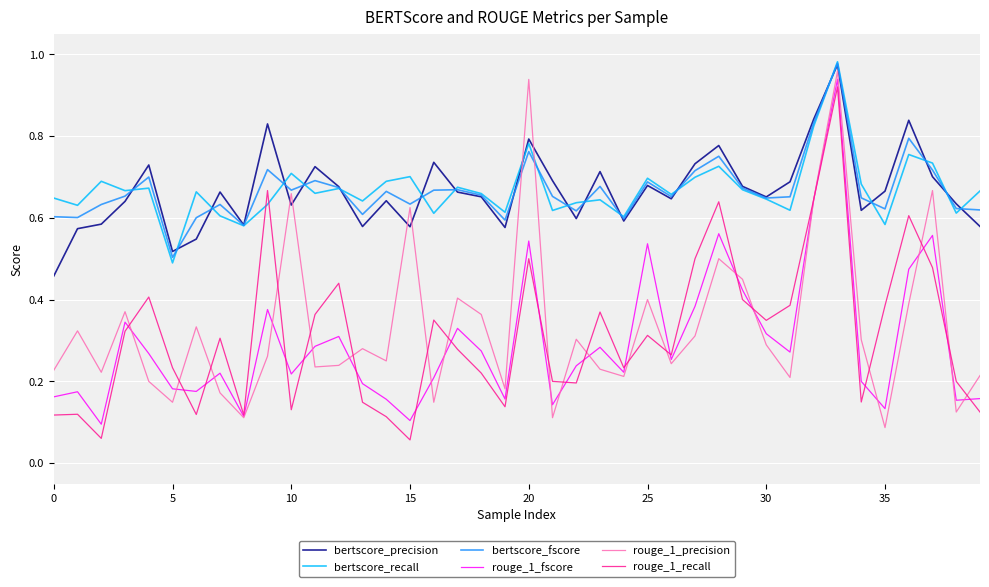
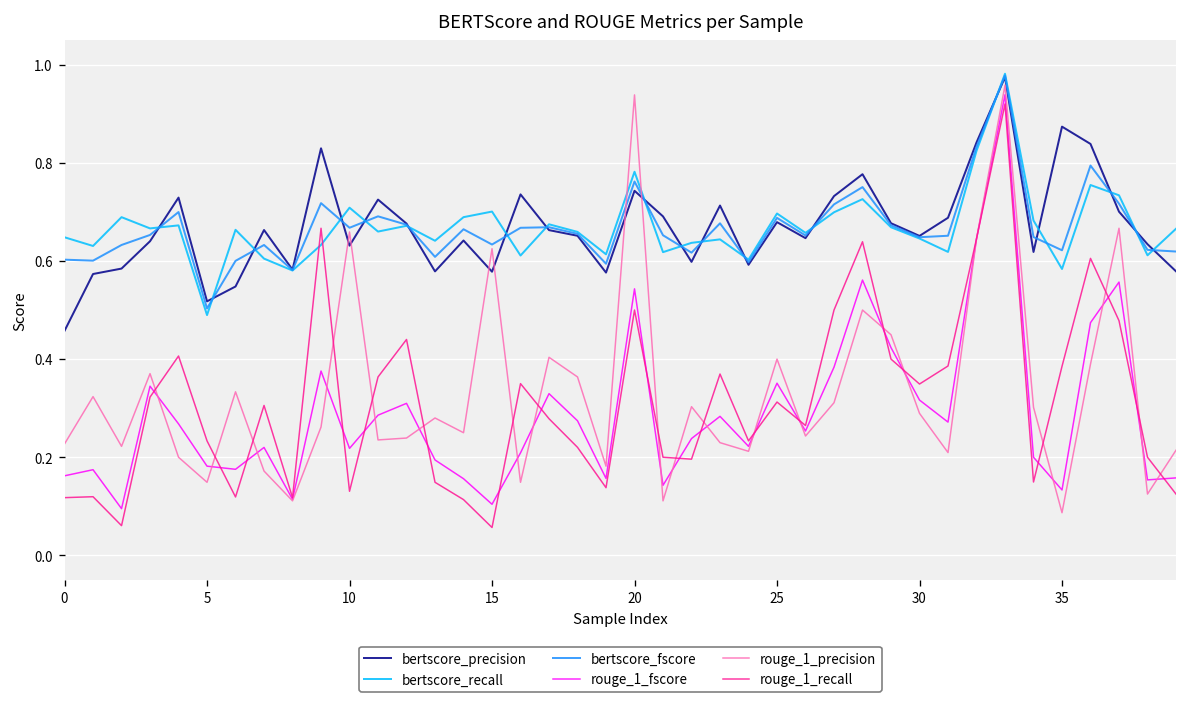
  {
    "bertscore_precision": {
      "0": 0.46,
      "5": 0.52,
      "10": 0.63,
      "15": 0.58,
-     "20": 0.79,
+     "20": 0.74,
      "25": 0.68,
-     "35": 0.67
+     "35": 0.87
    },
    "rouge_1_fscore": {
      "0": 0.16,
      "5": 0.18,
      "10": 0.22,
      "15": 0.10,
      "20": 0.54,
-     "25": 0.54,
+     "25": 0.35,
      "30": 0.32,
      "35": 0.13
    },
    "rouge_1_precision": {
      "0": 0.23,
      "5": 0.15,
      "10": 0.66,
      "15": 0.63,
      "20": 0.94,
      "25": 0.40,
      "30": 0.29,
      "35": 0.09
    },
    "rouge_1_recall": {
      "0": 0.12,
      "5": 0.23,
      "10": 0.13,
      "15": 0.06,
      "20": 0.50,
      "25": 0.31,
      "30": 0.35,
      "35": 0.39
    }
  }
